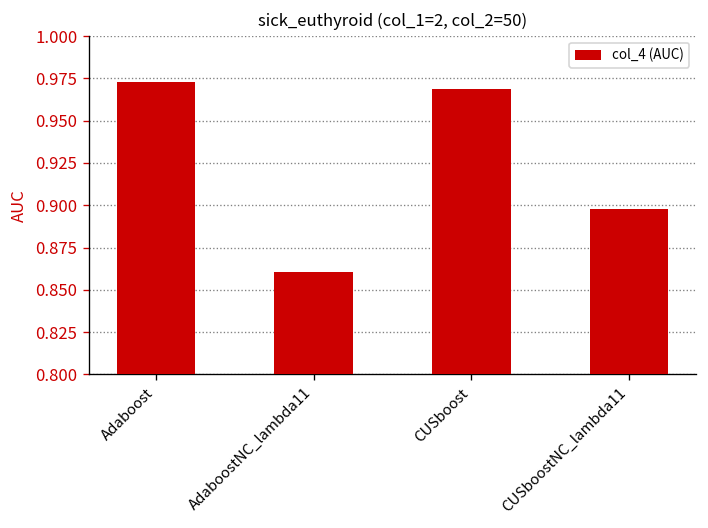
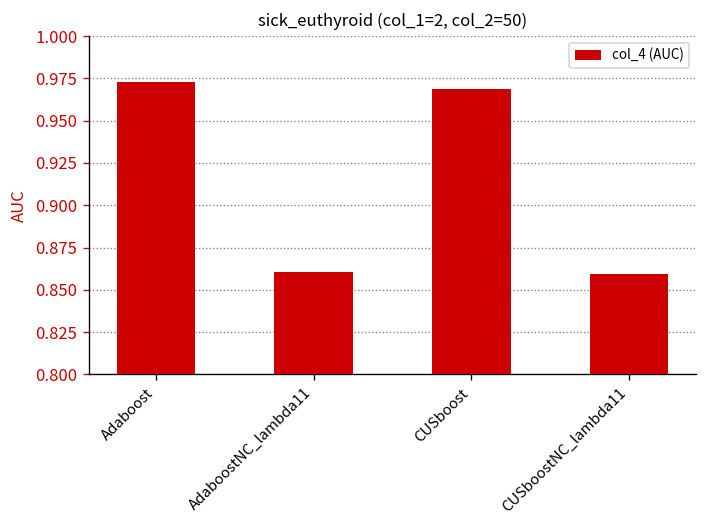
  {
    "Adaboost": 0.973,
    "AdaboostNC_lambda11": 0.860,
    "CUSboost": 0.969,
-   "CUSboostNC_lambda11": 0.898
+   "CUSboostNC_lambda11": 0.860
  }
